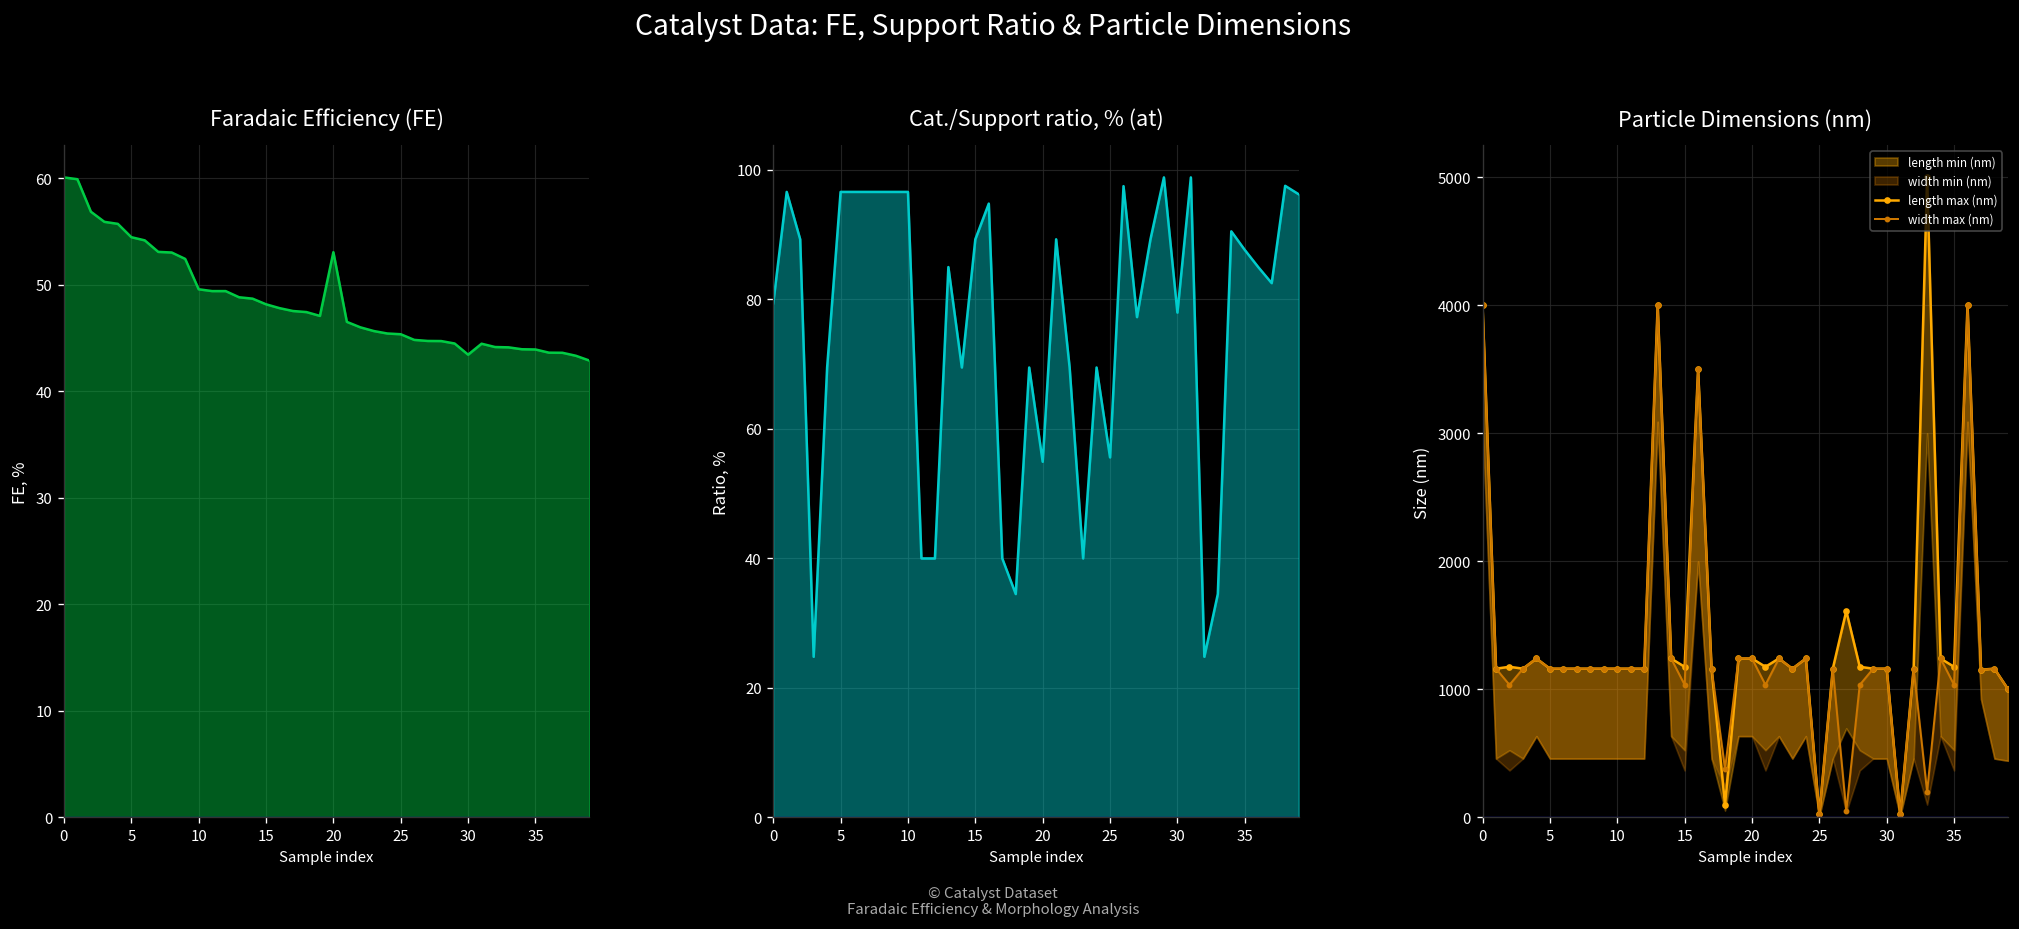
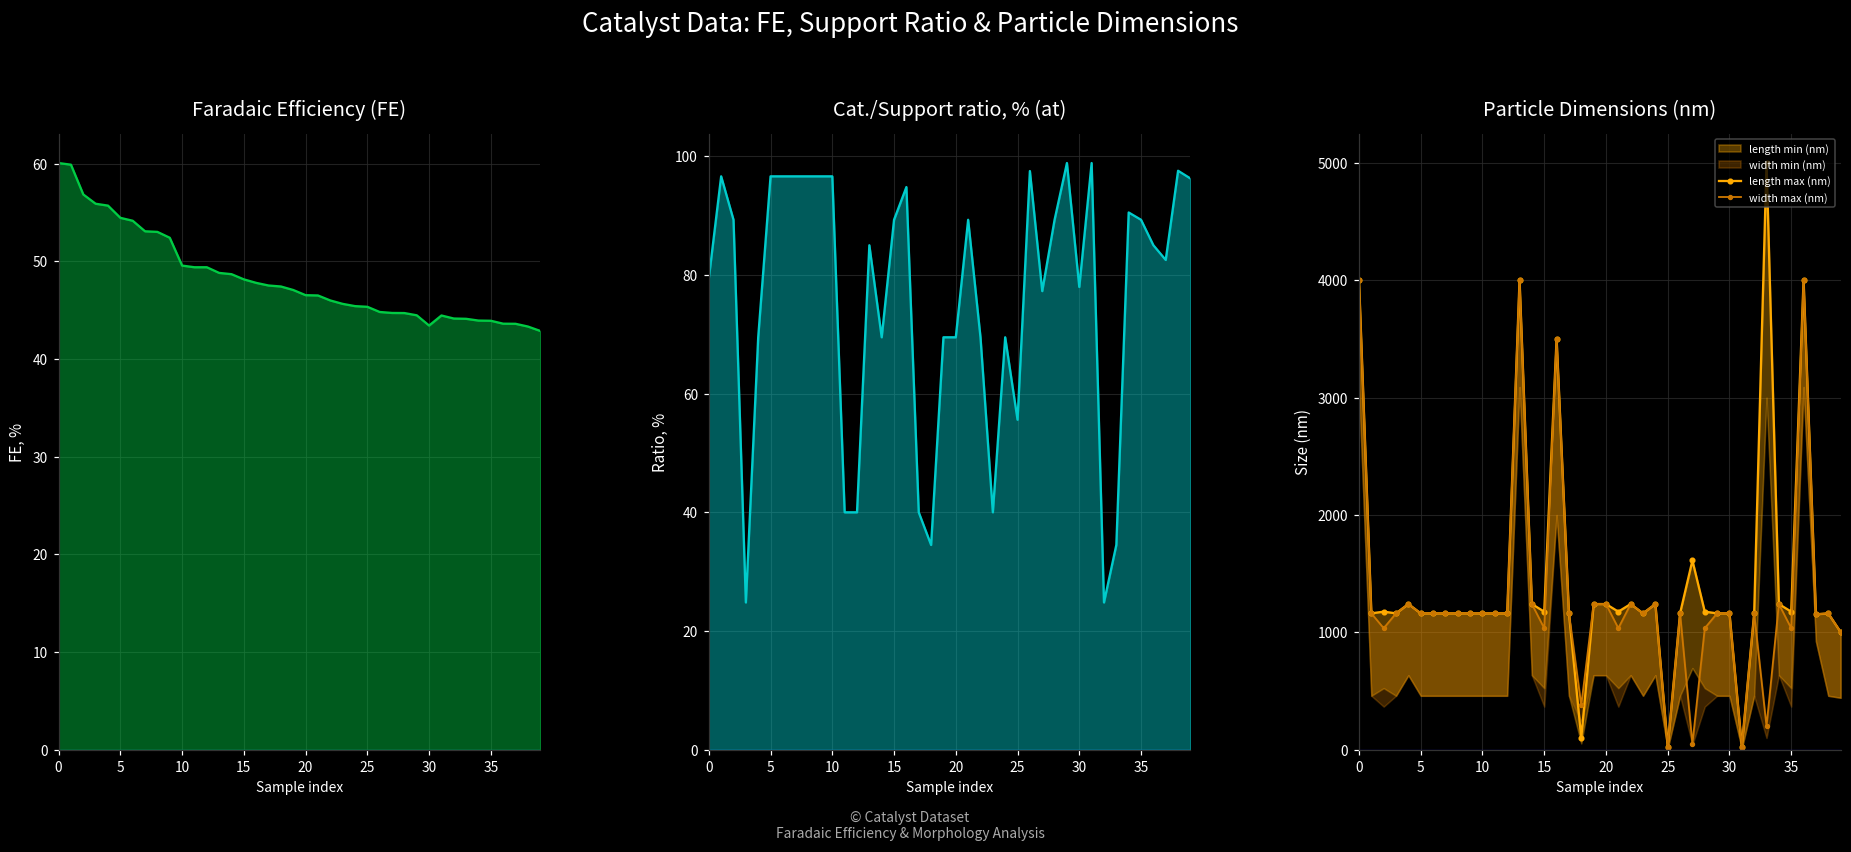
  {
    "Faradaic Efficiency (FE)": {
      "0": 60,
      "5": 54,
      "10": 50,
      "15": 48,
-     "20": 53,
+     "20": 47,
      "25": 45,
      "30": 43,
      "35": 44
    },
    "Cat./Support ratio, % (at)": {
      "0": 79,
      "5": 97,
      "10": 97,
      "15": 89,
-     "20": 55,
+     "20": 69,
      "25": 56,
      "30": 78,
-     "35": 88
+     "35": 89
    }
  }
